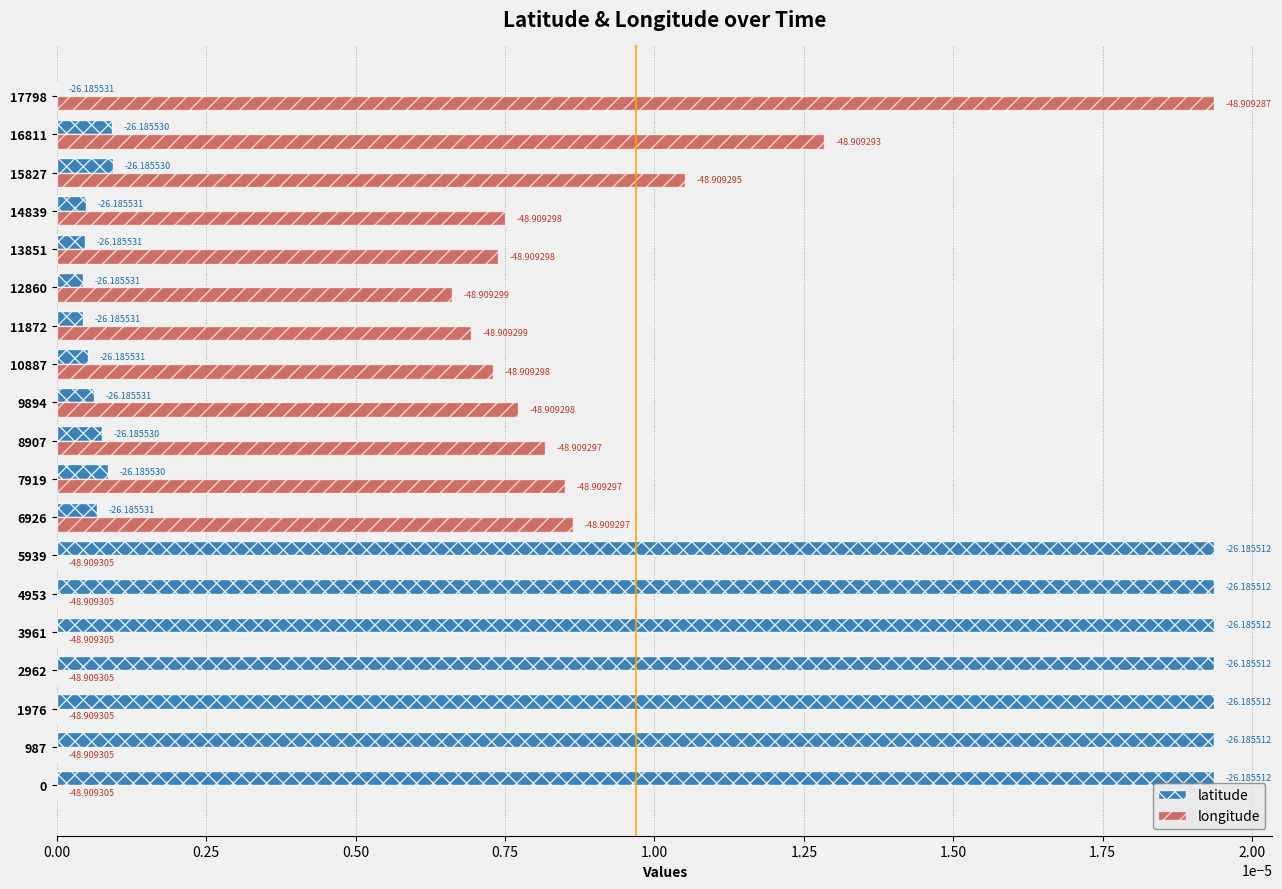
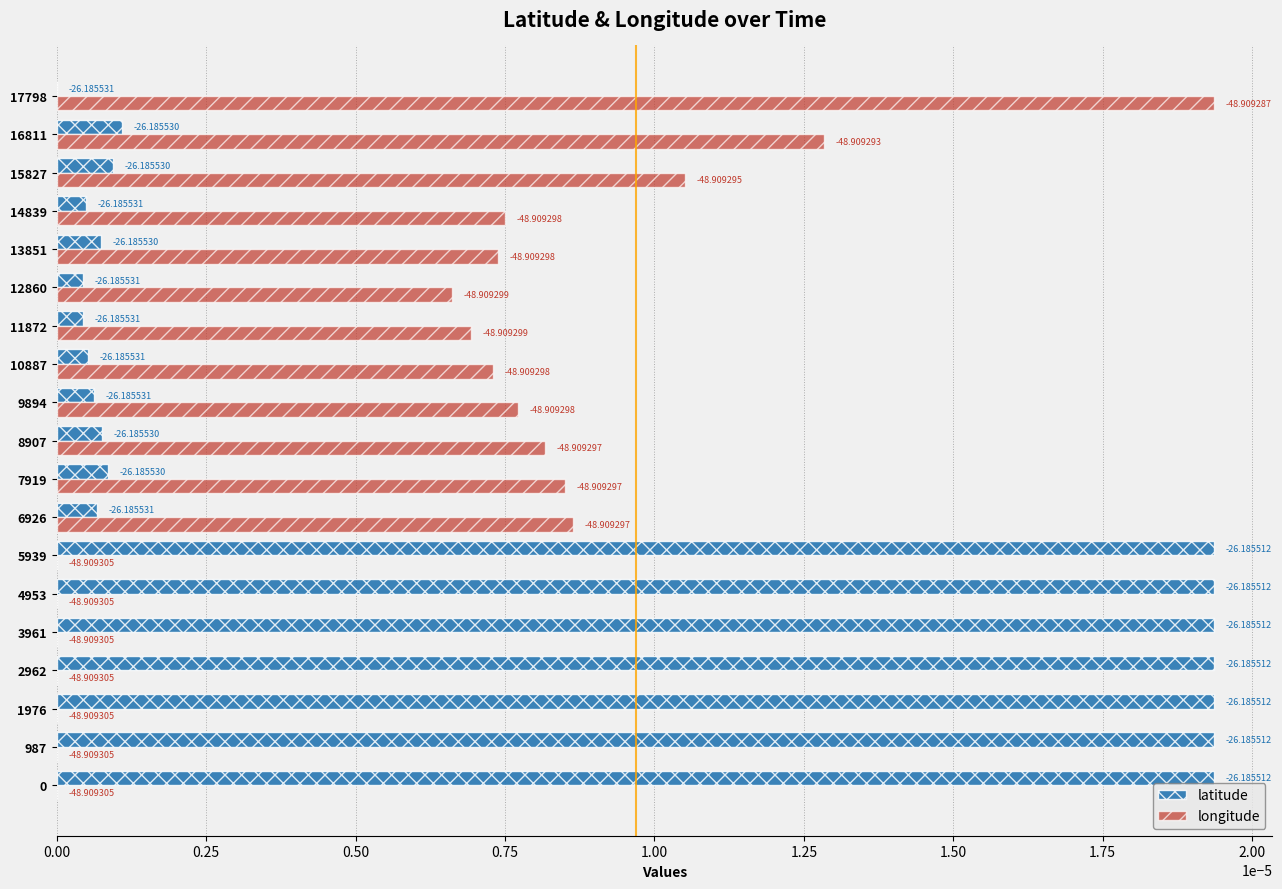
  {
    "latitude": {
-     "16811": 0.0000009,
-     "13851": -26.185531
+     "16811": 0.0000011,
+     "13851": -26.185530
    }
  }
